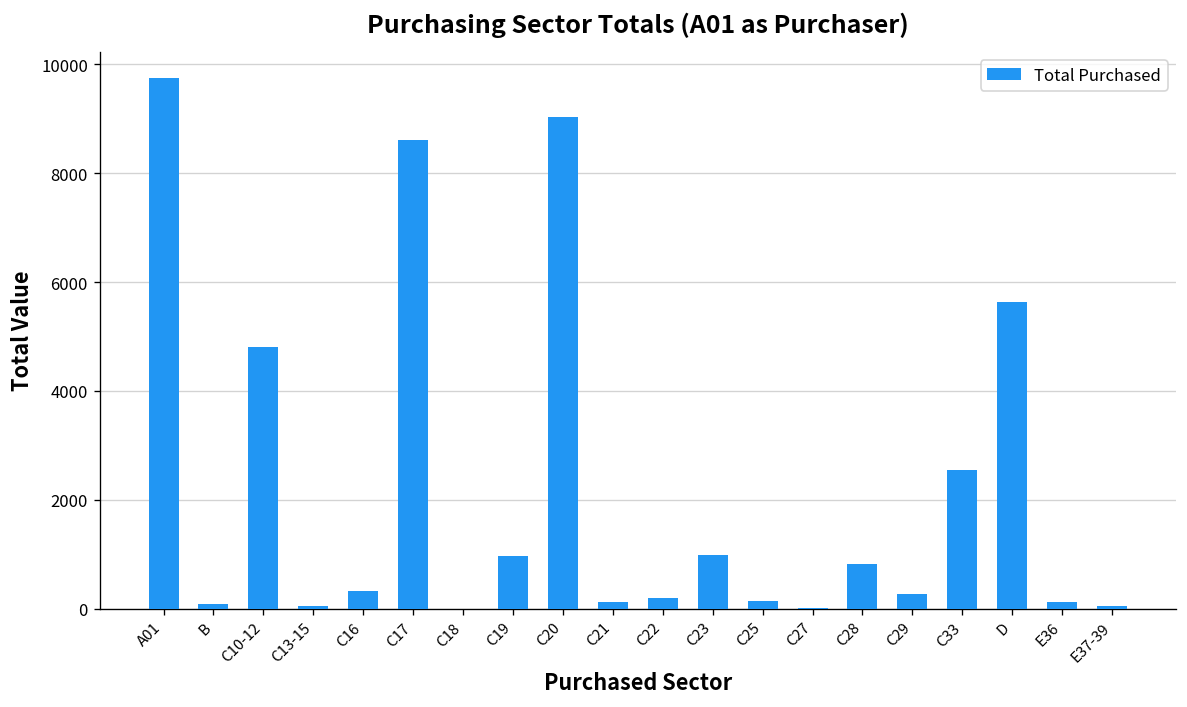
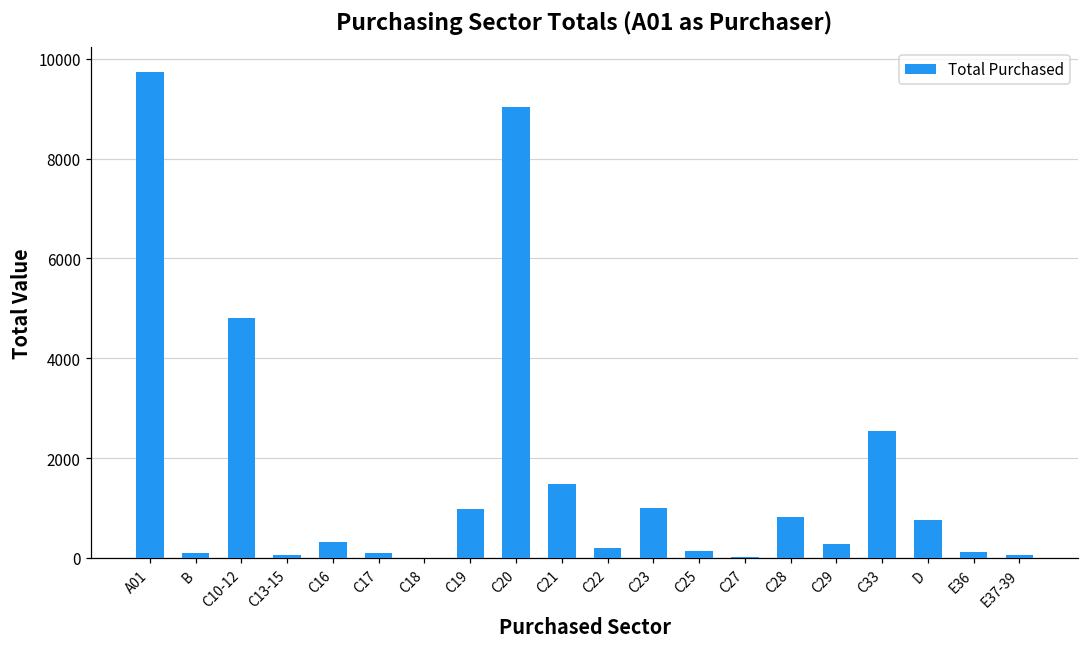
  {
    "A01": 9700,
    "B": 100,
    "C10-12": 4800,
    "C16": 300,
-   "C17": 8600,
+   "C17": 100,
    "C19": 1000,
    "C20": 9000,
-   "C21": 100,
+   "C21": 1500,
    "C22": 200,
    "C23": 1000,
    "C25": 100,
    "C28": 800,
    "C29": 300,
    "C33": 2500,
-   "D": 5600,
+   "D": 800,
    "E36": 100,
    "E37-39": 100
  }
